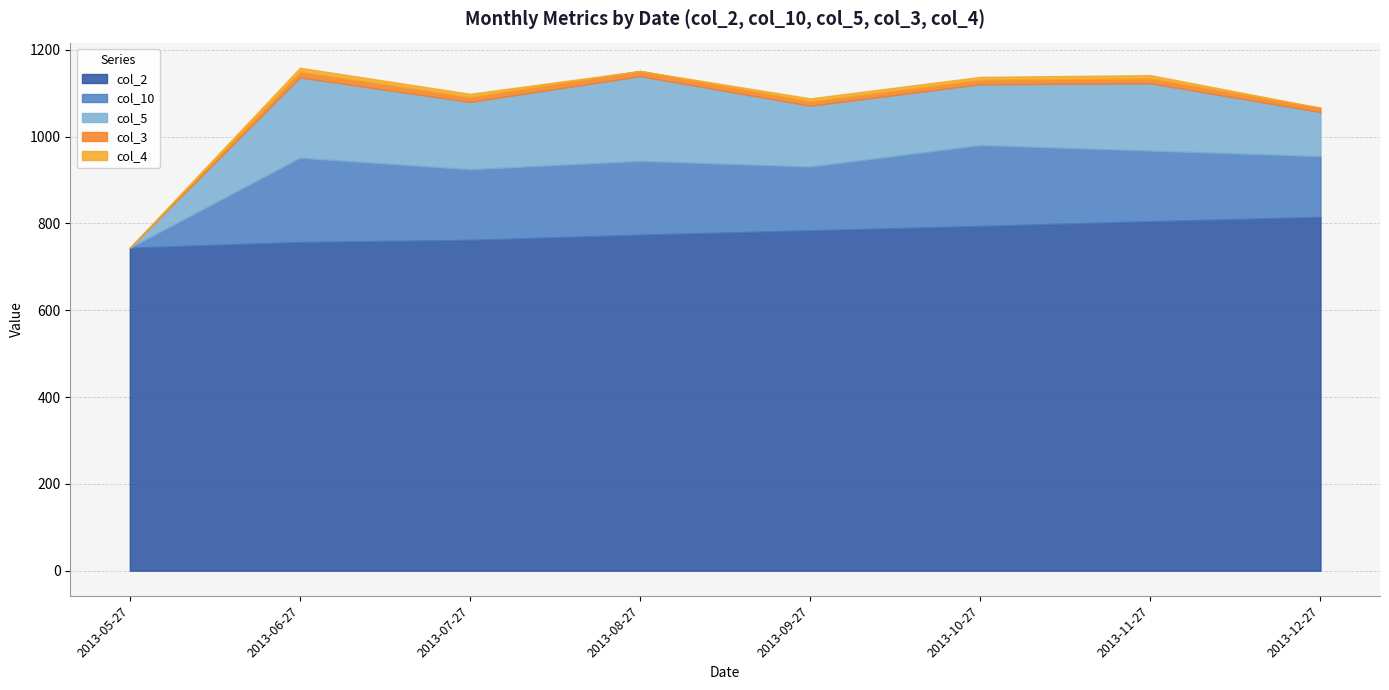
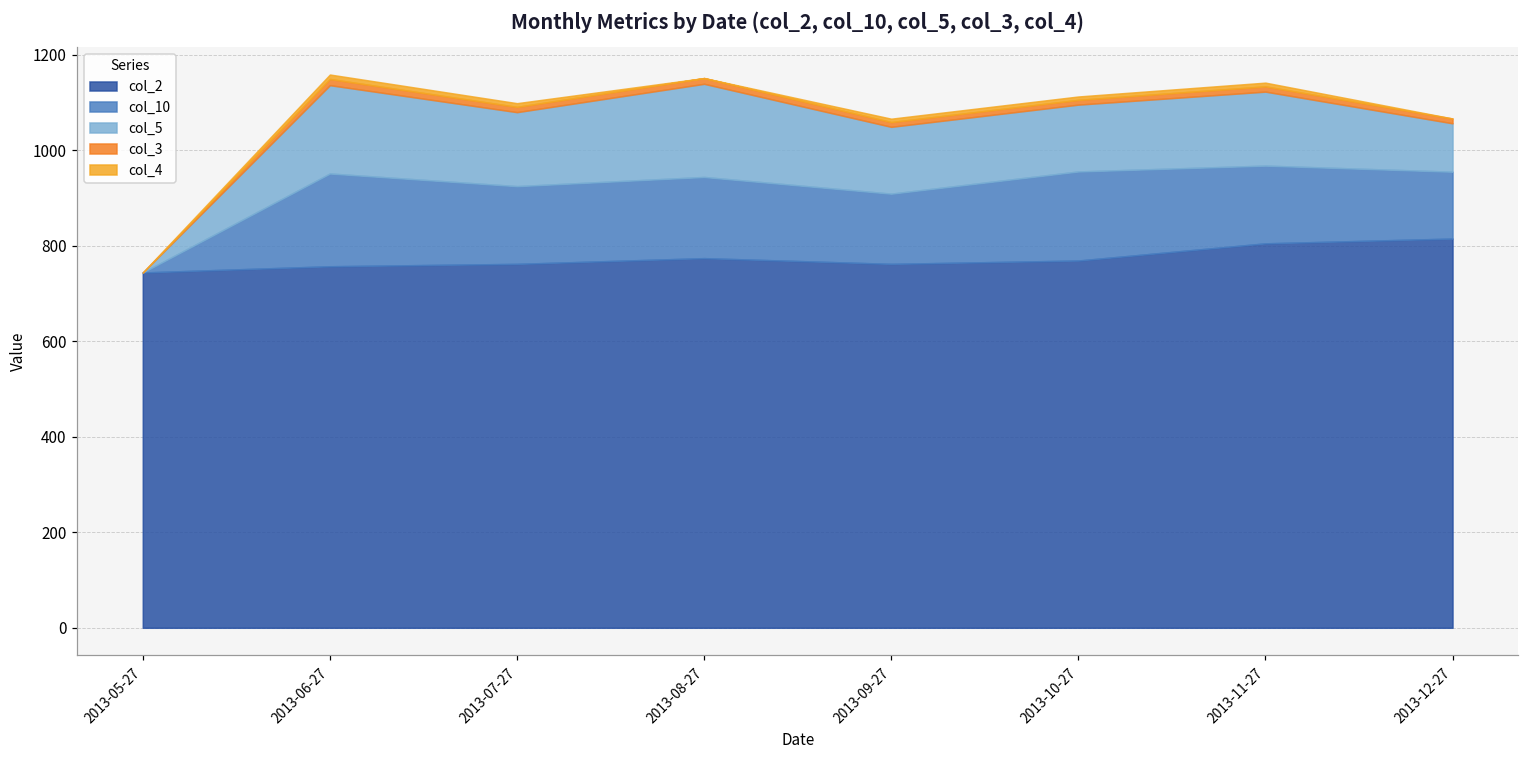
  {
    "col_2": {
      "2013-06-27": 760,
      "2013-07-27": 760,
      "2013-08-27": 770,
-     "2013-09-27": 780,
-     "2013-10-27": 790,
+     "2013-09-27": 760,
+     "2013-10-27": 770,
      "2013-11-27": 810,
      "2013-12-27": 820
    },
    "col_10": {
      "2013-06-27": 190,
      "2013-07-27": 160,
      "2013-08-27": 170,
      "2013-09-27": 150,
      "2013-10-27": 190,
      "2013-11-27": 160,
      "2013-12-27": 140
    },
    "col_5": {
      "2013-06-27": 190,
      "2013-07-27": 160,
      "2013-08-27": 200,
      "2013-09-27": 140,
      "2013-10-27": 140,
      "2013-11-27": 160,
      "2013-12-27": 100
    }
  }
